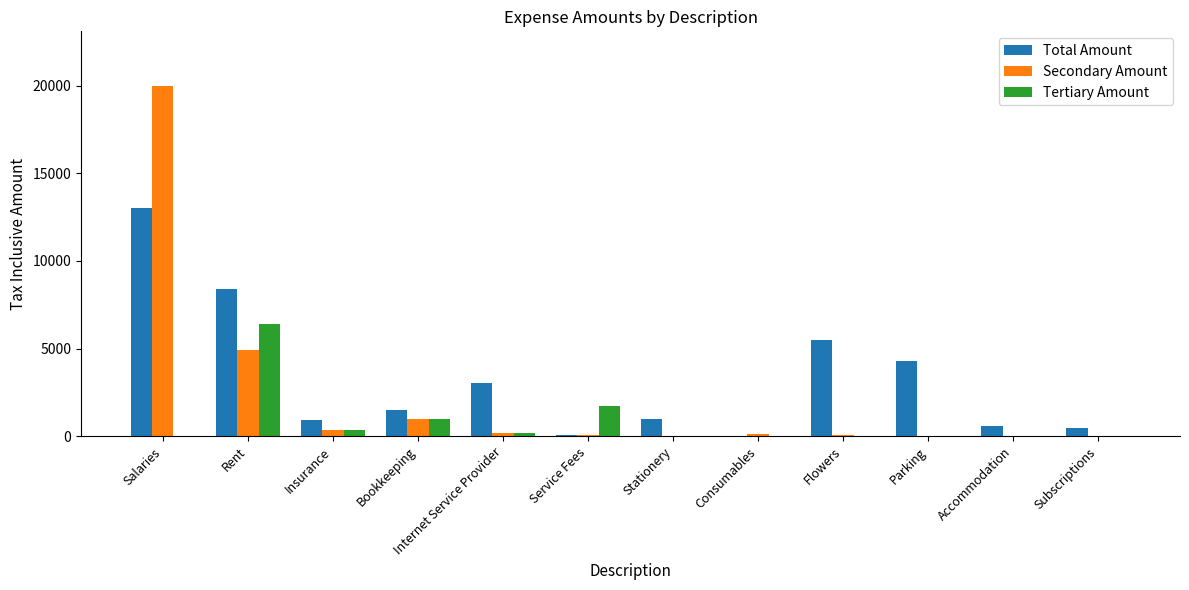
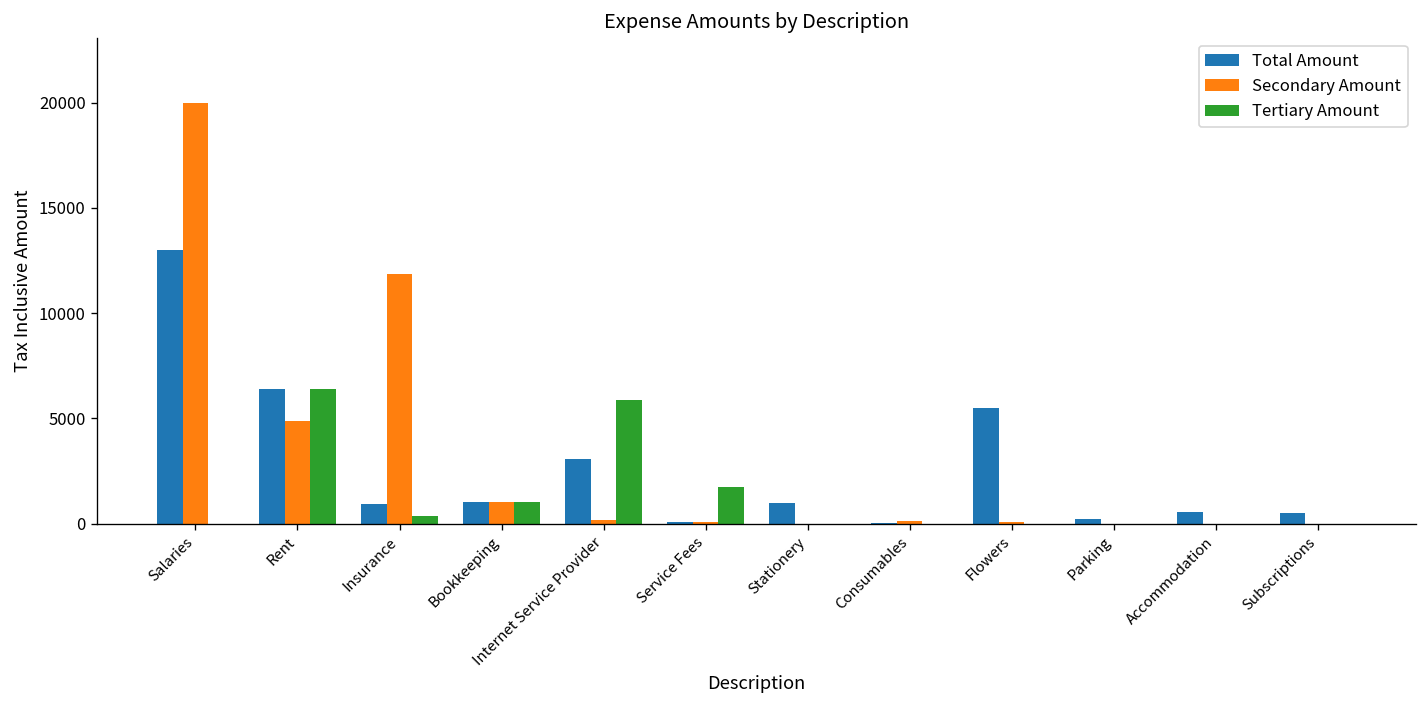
  {
    "Total Amount": {
      "Salaries": 13000,
-     "Rent": 8400,
+     "Rent": 6400,
      "Insurance": 900,
-     "Bookkeeping": 1500,
+     "Bookkeeping": 1000,
      "Internet Service Provider": 3100,
      "Stationery": 1000,
      "Flowers": 5500,
-     "Parking": 4300,
+     "Parking": 200,
      "Accommodation": 600,
      "Subscriptions": 500
    },
    "Secondary Amount": {
      "Salaries": 20000,
      "Rent": 4900,
-     "Insurance": 300,
+     "Insurance": 11900,
      "Bookkeeping": 1000,
      "Internet Service Provider": 200,
      "Stationery": 0,
      "Parking": 0,
      "Accommodation": 0,
      "Subscriptions": 0
    },
    "Tertiary Amount": {
      "Salaries": 0,
      "Rent": 6400,
      "Insurance": 300,
      "Bookkeeping": 1000,
-     "Internet Service Provider": 200,
+     "Internet Service Provider": 5900,
      "Service Fees": 1800,
      "Stationery": 0,
      "Consumables": 0,
      "Flowers": 0,
      "Parking": 0,
      "Accommodation": 0,
      "Subscriptions": 0
    }
  }
